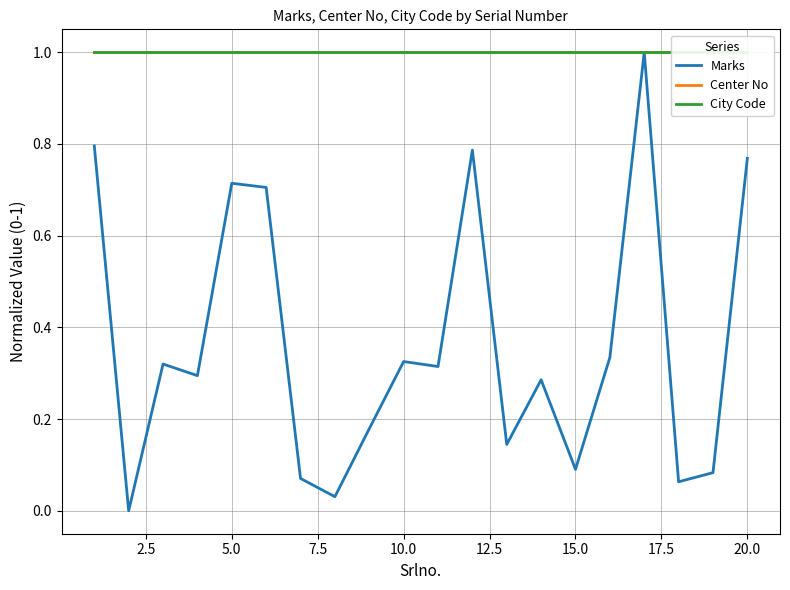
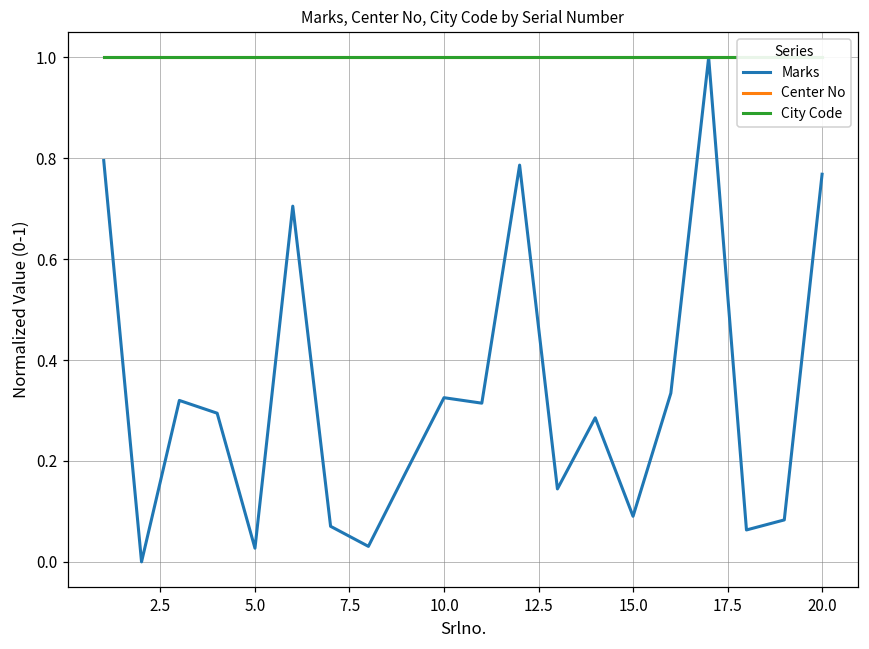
  {
    "Marks": {
-     "5.0": 0.71,
+     "5.0": 0.03,
      "10.0": 0.33,
      "15.0": 0.09,
      "20.0": 0.77
    },
    "City Code": {
      "5.0": 1.00,
      "10.0": 1.00,
      "15.0": 1.00
    }
  }
